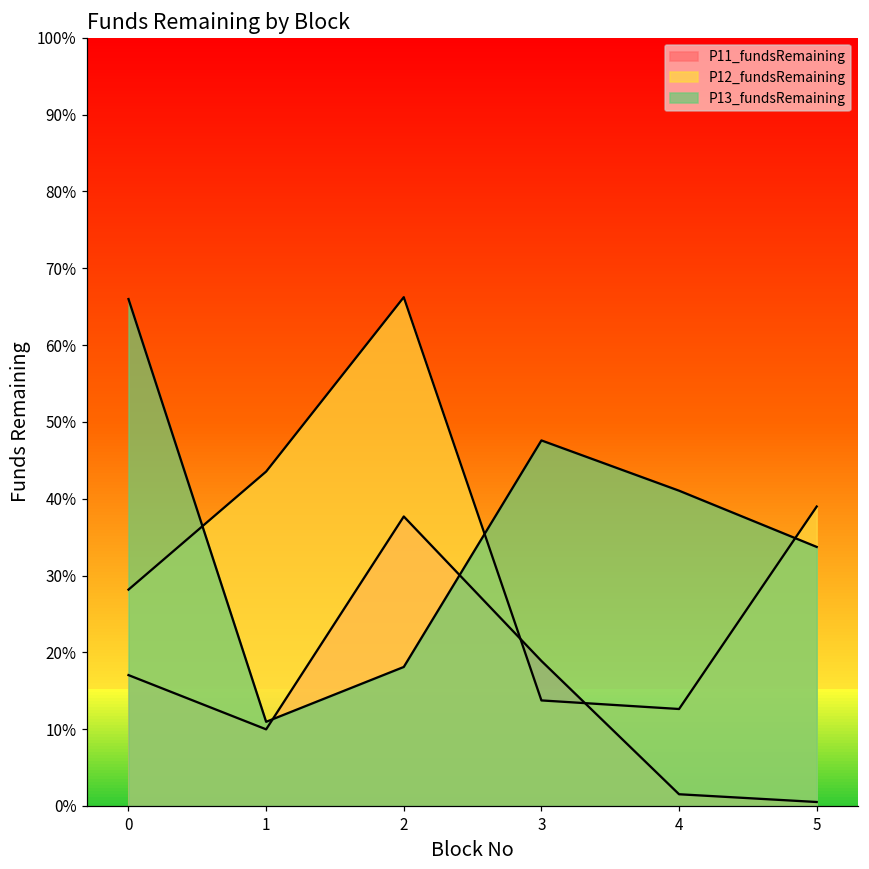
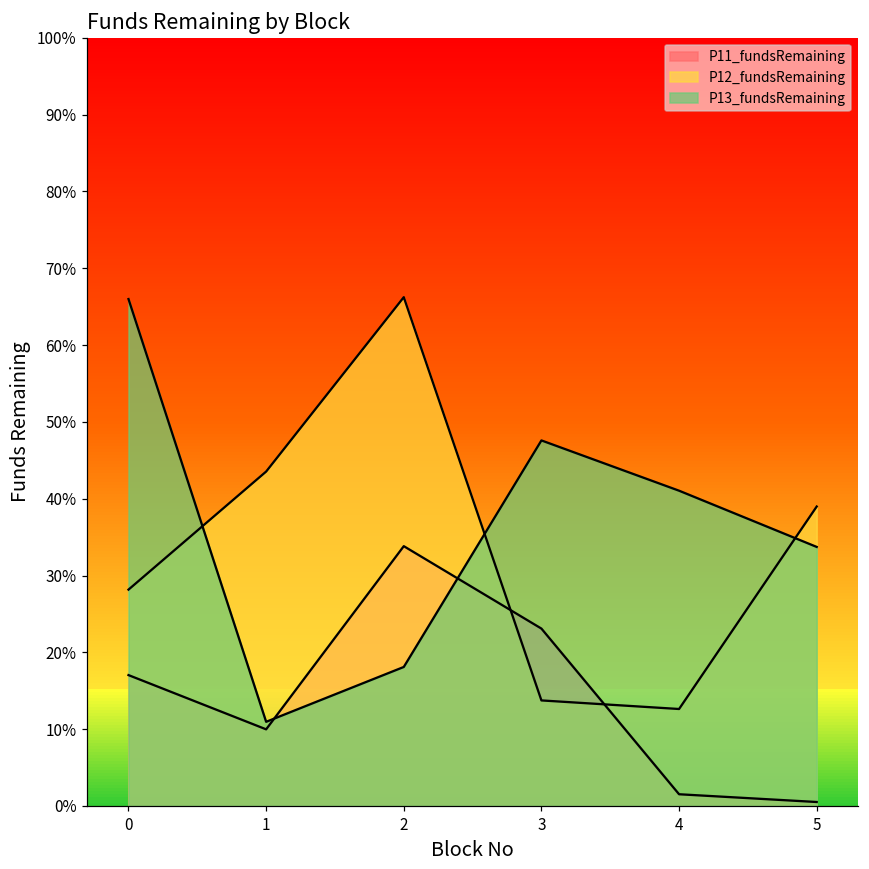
  {
    "P11_fundsRemaining": {
      "0": "17%",
      "1": "10%",
-     "2": "38%",
-     "3": "19%",
+     "2": "34%",
+     "3": "23%",
      "4": "2%",
      "5": "1%"
    },
    "P12_fundsRemaining": {
      "0": "28%",
      "1": "44%",
      "2": "66%",
      "3": "14%",
      "4": "13%",
      "5": "39%"
    },
    "P13_fundsRemaining": {
      "0": "66%",
      "1": "11%",
      "2": "18%",
      "3": "48%",
      "4": "41%",
      "5": "34%"
    }
  }
